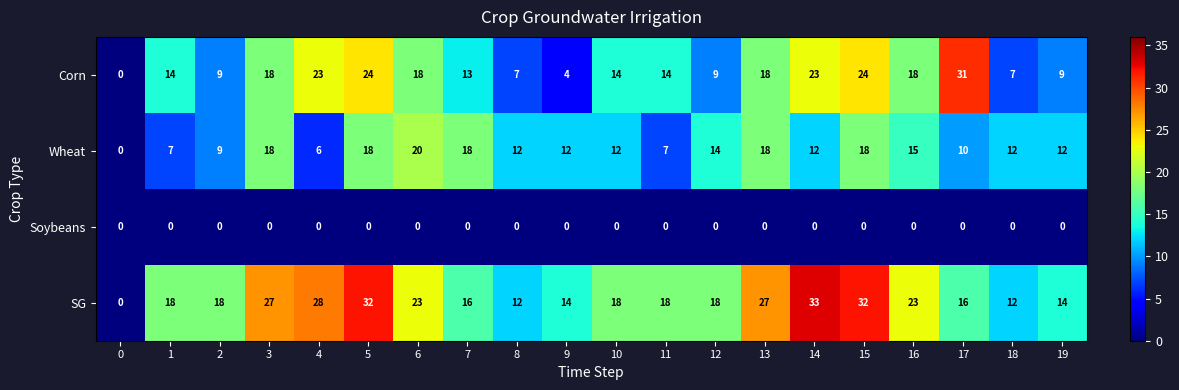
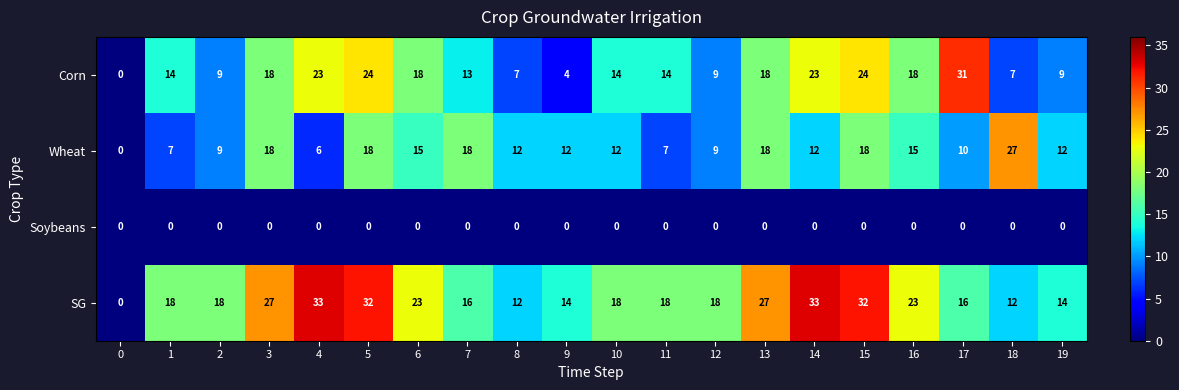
  {
    "Corn": {
      "0": 0,
      "1": 14,
      "2": 9,
      "3": 18,
      "4": 23,
      "5": 24,
      "6": 18,
      "7": 13,
      "8": 7,
      "9": 4,
      "10": 14,
      "11": 14,
      "12": 9,
      "13": 18,
      "14": 23,
      "15": 24,
      "16": 18,
      "17": 31,
      "18": 7,
      "19": 9
    },
    "Wheat": {
      "0": 0,
      "1": 7,
      "2": 9,
      "3": 18,
      "4": 6,
      "5": 18,
-     "6": 20,
+     "6": 15,
      "7": 18,
      "8": 12,
      "9": 12,
      "10": 12,
      "11": 7,
-     "12": 14,
+     "12": 9,
      "13": 18,
      "14": 12,
      "15": 18,
      "16": 15,
      "17": 10,
-     "18": 12,
+     "18": 27,
      "19": 12
    },
    "Soybeans": {
      "0": 0,
      "1": 0,
      "2": 0,
      "3": 0,
      "4": 0,
      "5": 0,
      "6": 0,
      "7": 0,
      "8": 0,
      "9": 0,
      "10": 0,
      "11": 0,
      "12": 0,
      "13": 0,
      "14": 0,
      "15": 0,
      "16": 0,
      "17": 0,
      "18": 0,
      "19": 0
    },
    "SG": {
      "0": 0,
      "1": 18,
      "2": 18,
      "3": 27,
-     "4": 28,
+     "4": 33,
      "5": 32,
      "6": 23,
      "7": 16,
      "8": 12,
      "9": 14,
      "10": 18,
      "11": 18,
      "12": 18,
      "13": 27,
      "14": 33,
      "15": 32,
      "16": 23,
      "17": 16,
      "18": 12,
      "19": 14
    }
  }
